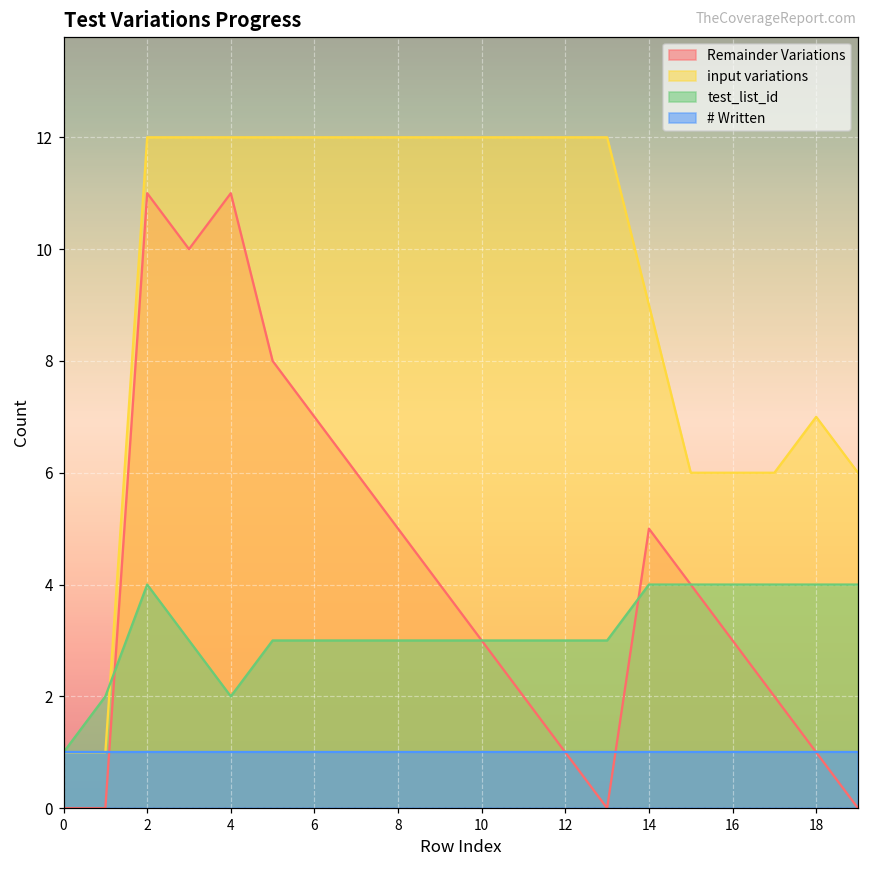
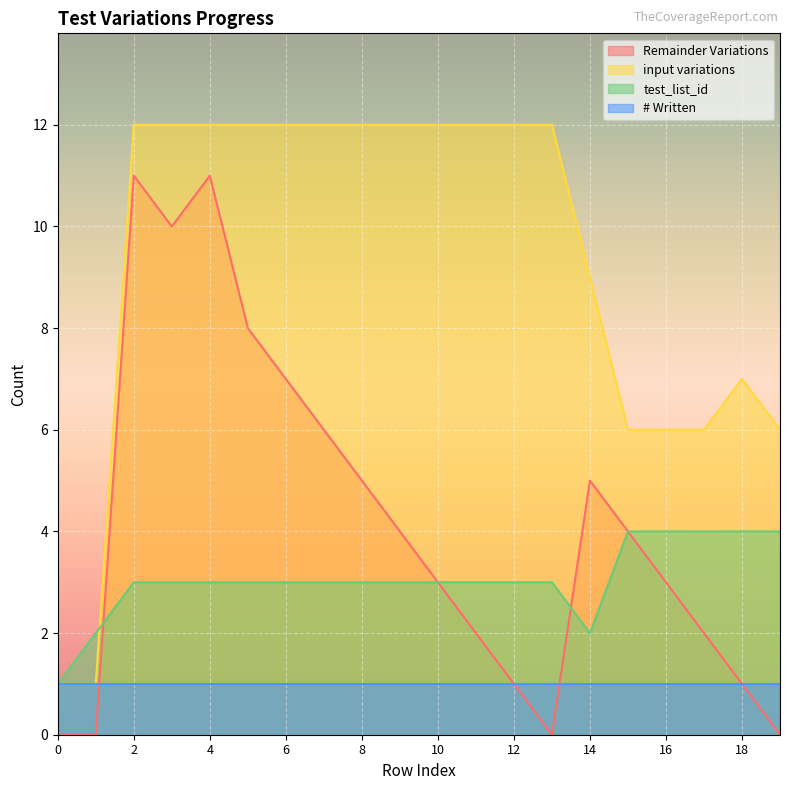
  {
    "Remainder Variations": {
      "0": 0,
      "2": 11,
      "4": 11,
      "6": 7,
      "8": 5,
      "14": 5,
      "16": 3
    },
    "input variations": {
      "2": 12,
      "4": 12,
      "6": 12,
      "8": 12,
      "10": 12,
      "12": 12,
      "14": 9,
      "16": 6,
      "18": 7
    },
    "test_list_id": {
-     "2": 4,
-     "4": 2,
+     "2": 3,
+     "4": 3,
      "6": 3,
      "8": 3,
      "12": 3,
-     "14": 4,
+     "14": 2,
      "16": 4,
      "18": 4
    },
    "# Written": {
      "2": 1,
      "4": 1,
      "6": 1,
      "8": 1,
      "10": 1,
      "14": 1,
      "16": 1
    }
  }
